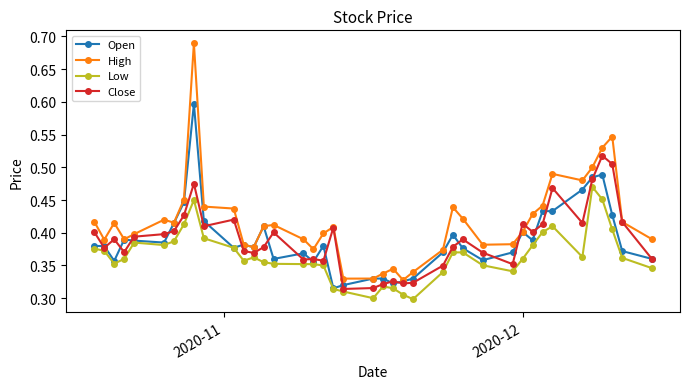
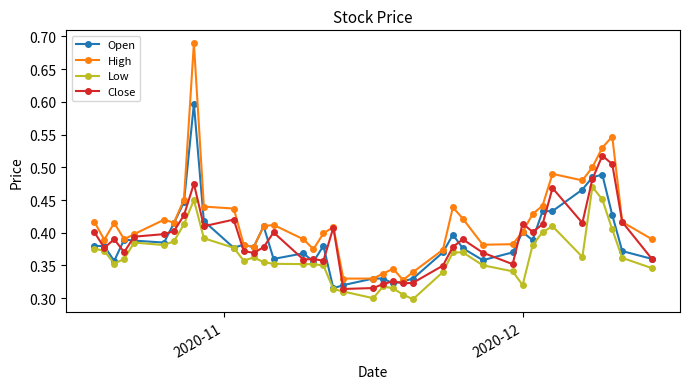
  {
    "Low": {
-     "2020-12": 0.36
+     "2020-12": 0.32
    },
    "Close": {
      "2020-12": 0.41
    }
  }
